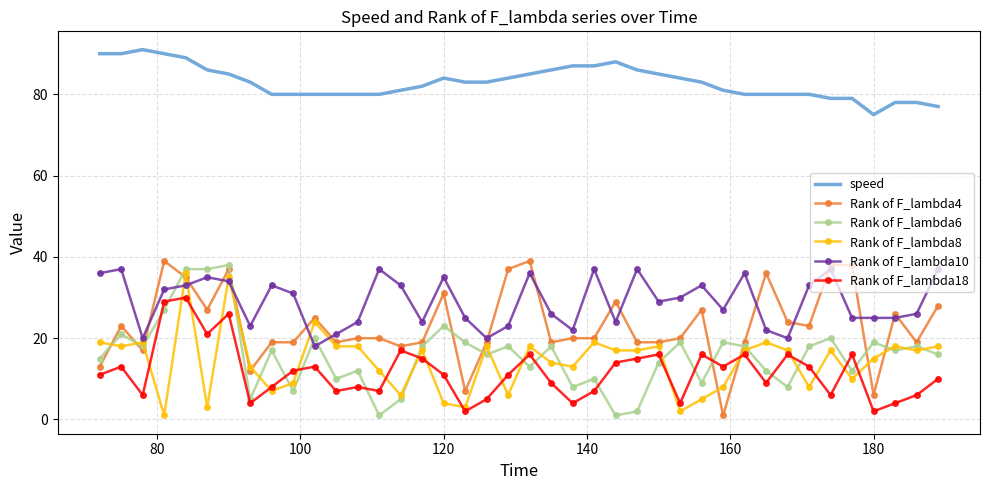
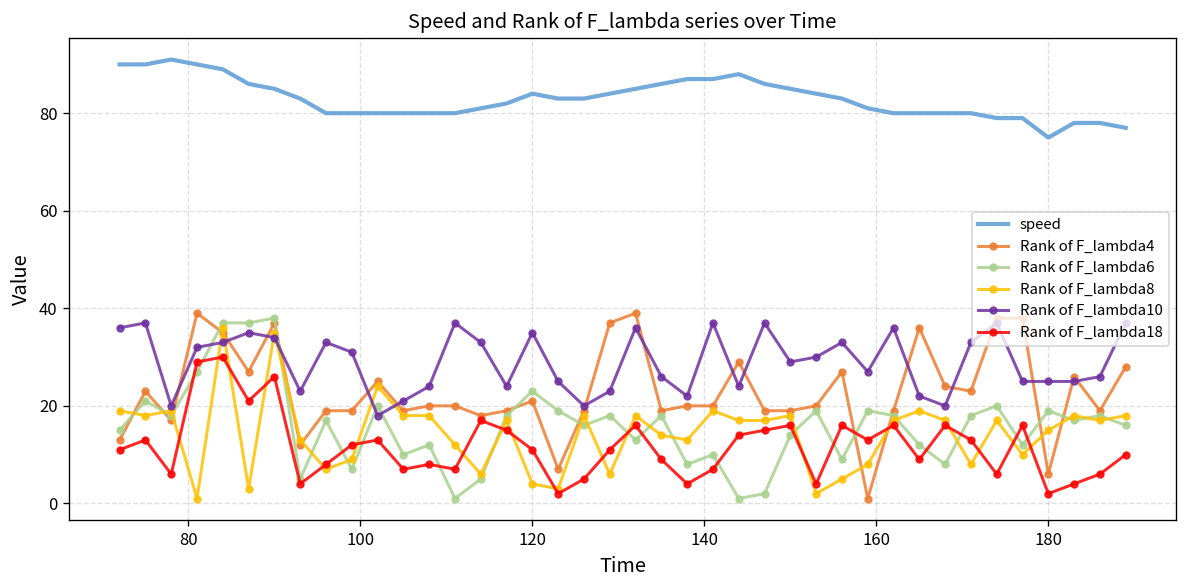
  {
    "speed": {
      "120": 84,
      "180": 75
    },
    "Rank of F_lambda4": {
-     "120": 31,
+     "120": 21,
      "180": 6
    },
    "Rank of F_lambda6": {
      "120": 23,
      "180": 19
    },
    "Rank of F_lambda8": {
      "120": 4,
      "180": 15
    },
    "Rank of F_lambda10": {
      "120": 35,
      "180": 25
    },
    "Rank of F_lambda18": {
      "120": 11,
      "180": 2
    }
  }
